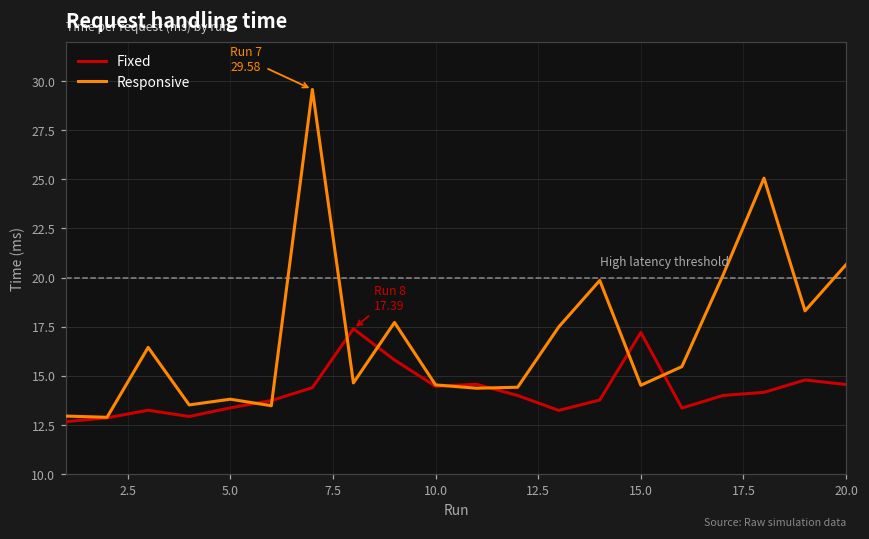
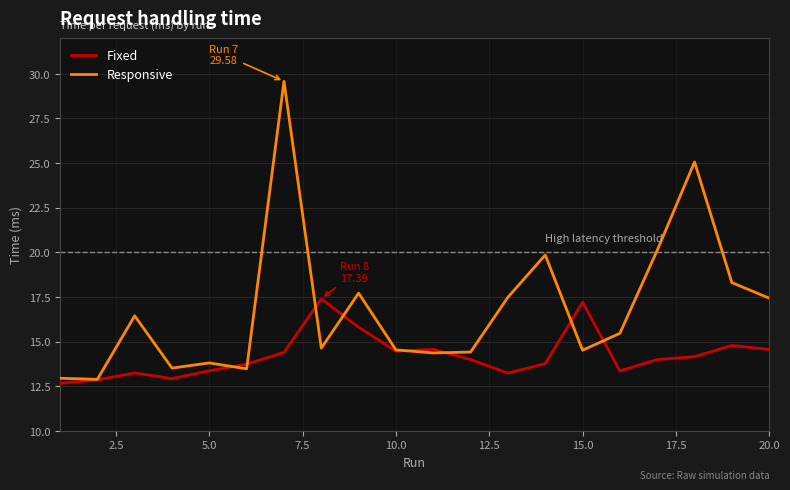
  {
    "Fixed": {
      "5.0": 13.4,
      "15.0": 17.2,
      "20.0": 14.6
    },
    "Responsive": {
      "5.0": 13.8,
      "15.0": 14.5,
-     "20.0": 20.7
+     "20.0": 17.4
    }
  }
